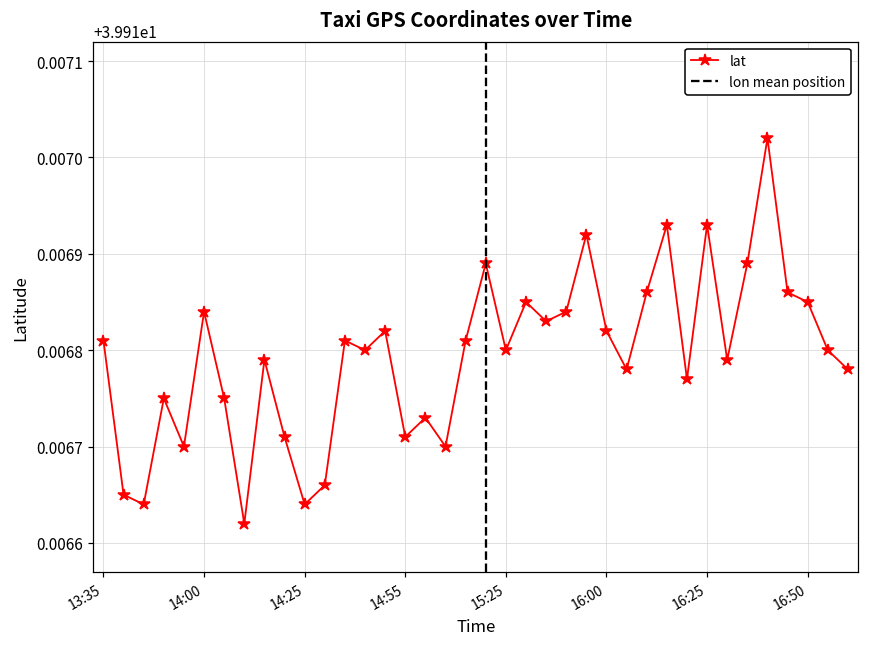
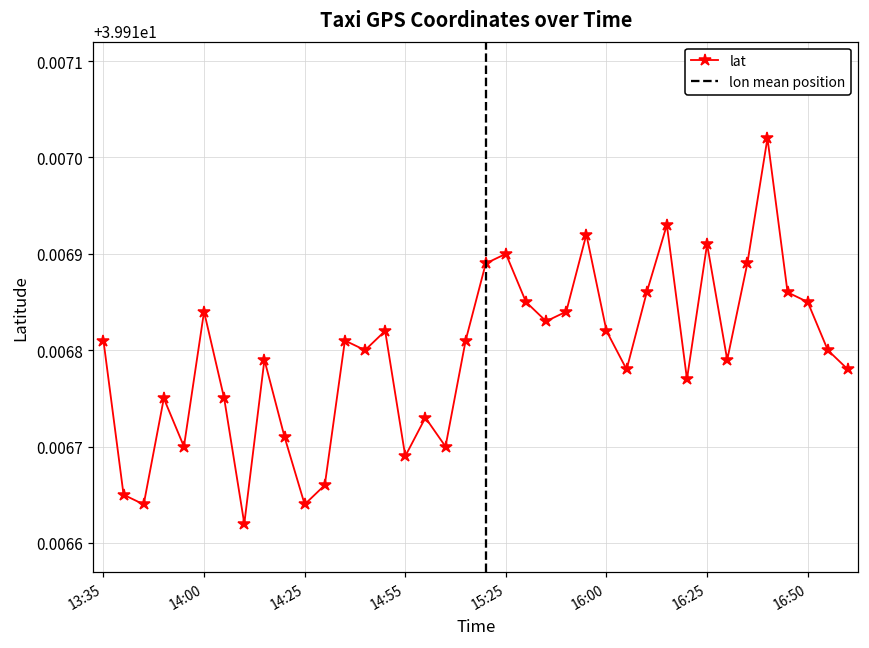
  {
    "13:35": 39.91681,
    "14:00": 39.91684,
    "14:25": 39.91664,
-   "14:55": 39.91671,
-   "15:25": 39.9168,
+   "14:55": 39.91669,
+   "15:25": 39.9169,
    "16:00": 39.91682,
-   "16:25": 39.91693,
+   "16:25": 39.91691,
    "16:50": 39.91685
  }
